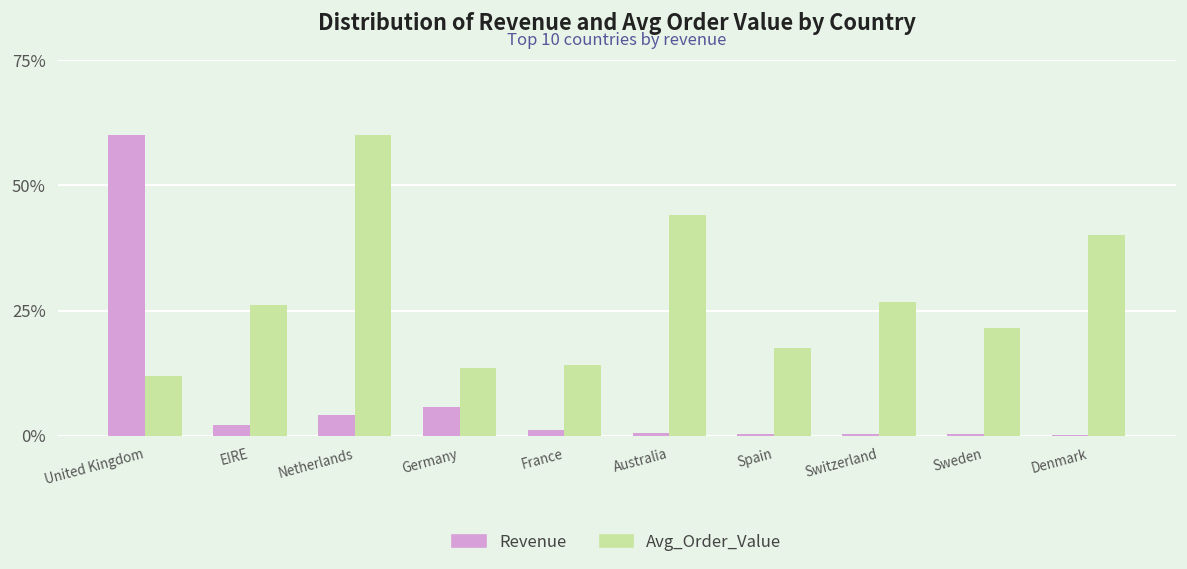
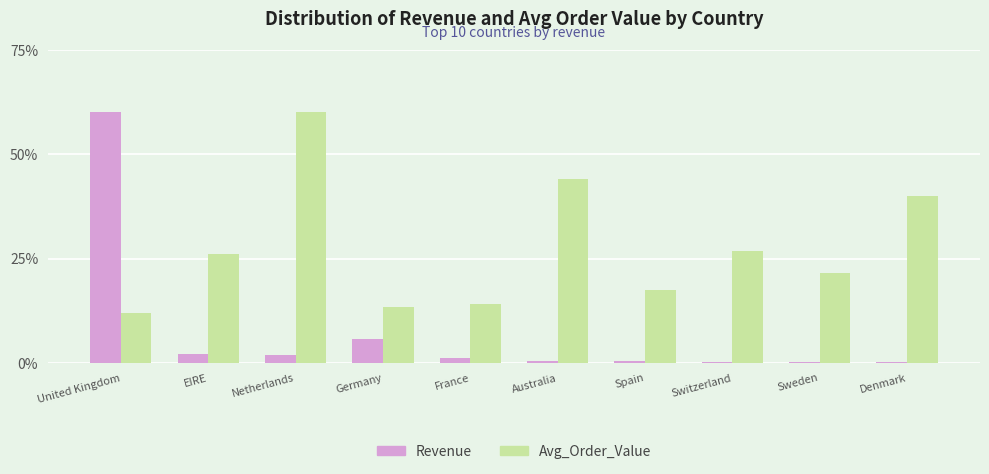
  {
    "Revenue": {
      "United Kingdom": "60%",
      "EIRE": "2%",
-     "Netherlands": "4%",
+     "Netherlands": "2%",
      "Germany": "6%",
      "France": "1%"
    },
    "Avg_Order_Value": {
      "United Kingdom": "12%",
      "EIRE": "26%",
      "Netherlands": "60%",
      "Germany": "13%",
      "France": "14%",
      "Australia": "44%",
      "Spain": "17%",
      "Switzerland": "27%",
      "Sweden": "22%",
      "Denmark": "40%"
    }
  }
